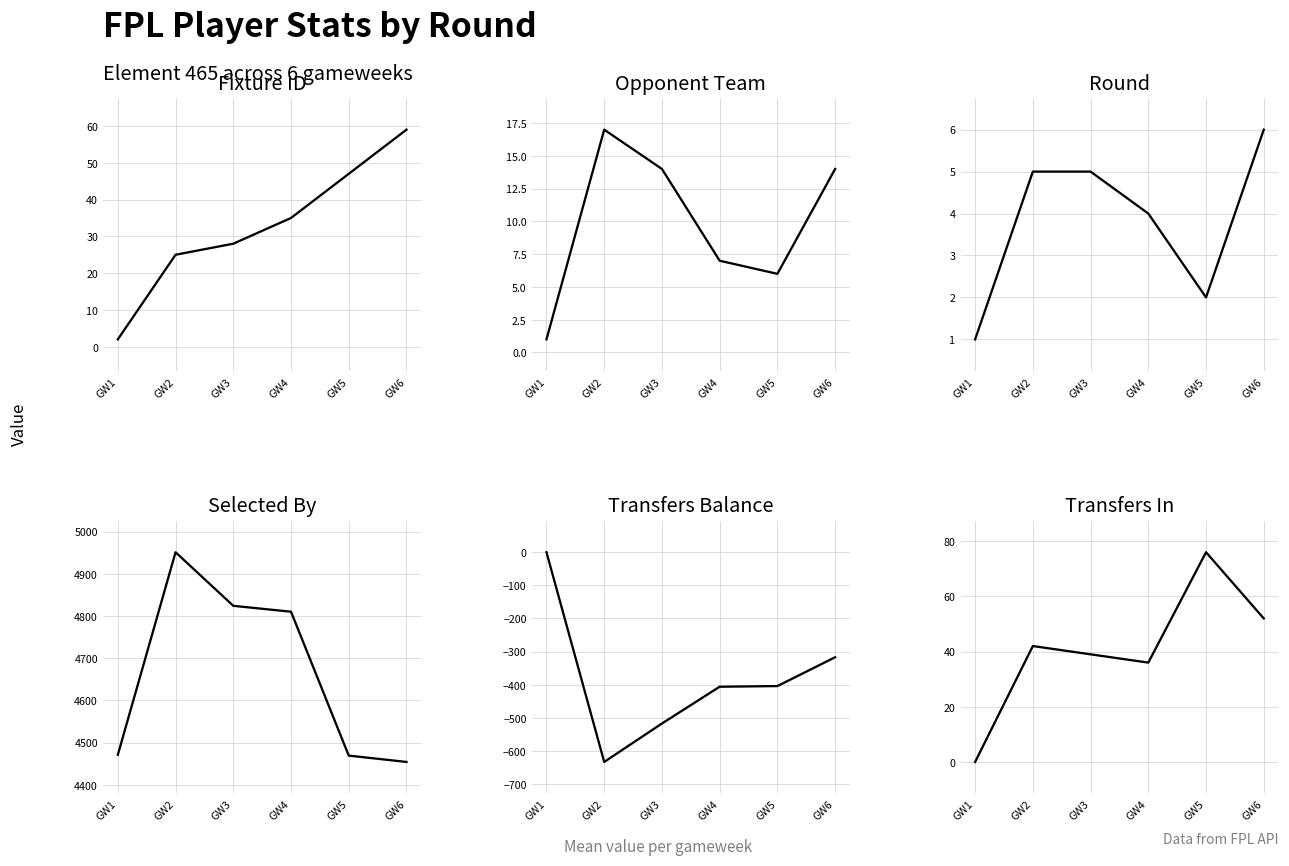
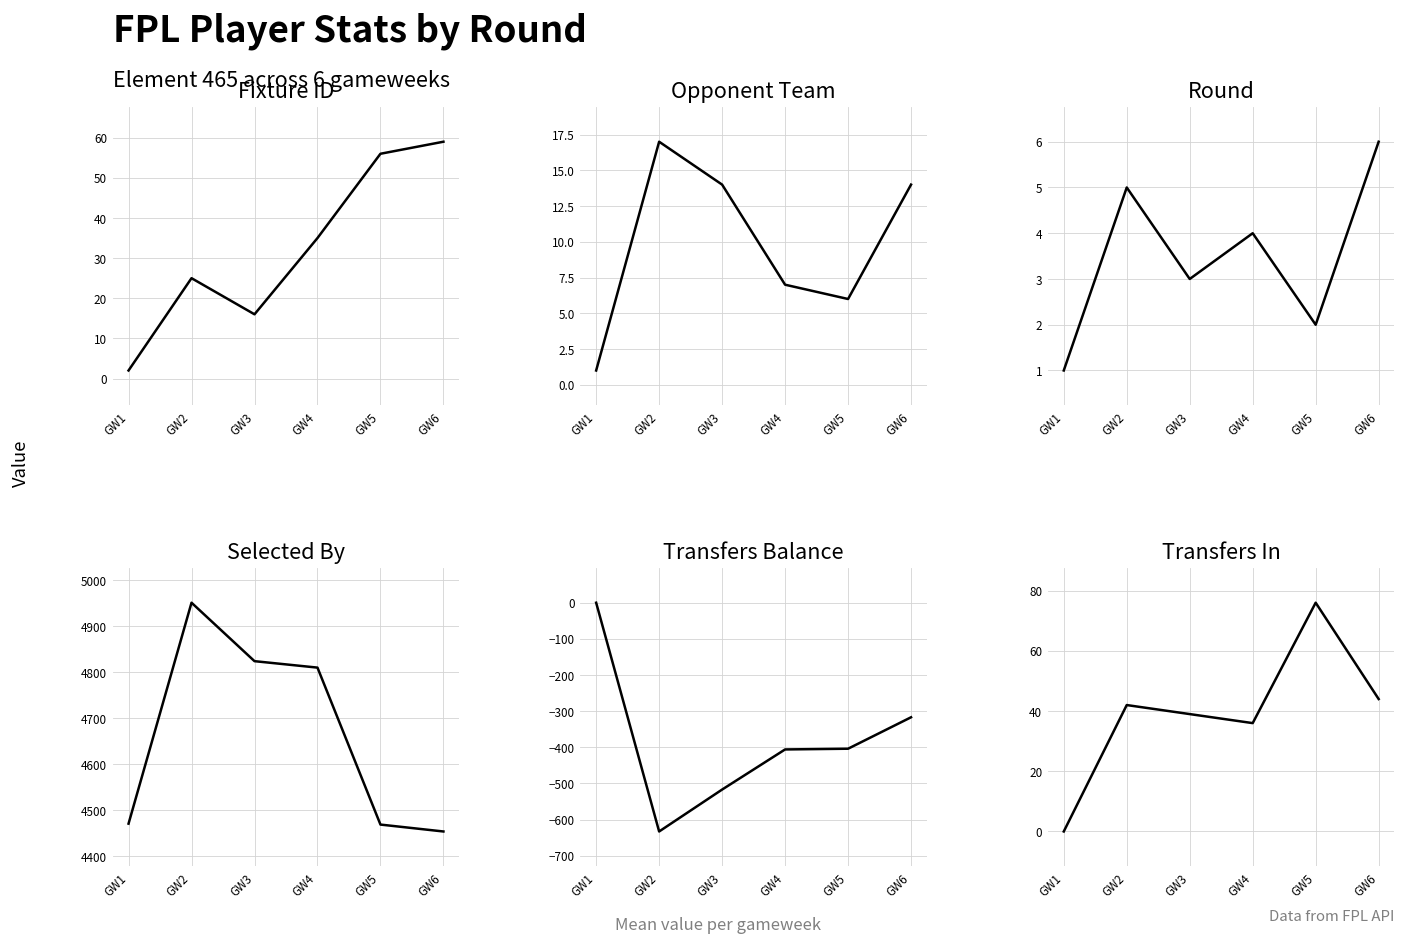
  {
    "Fixture ID": {
      "GW1": 2,
      "GW2": 25,
-     "GW3": 28,
+     "GW3": 16,
      "GW4": 35,
-     "GW5": 47,
+     "GW5": 56,
      "GW6": 59
    },
    "Opponent Team": {
      "GW1": 1.0,
      "GW2": 17.0,
      "GW3": 14.0,
      "GW4": 7.0,
      "GW5": 6.0,
      "GW6": 14.0
    },
    "Round": {
      "GW1": 1,
      "GW2": 5,
-     "GW3": 5,
+     "GW3": 3,
      "GW4": 4,
      "GW5": 2,
      "GW6": 6
    },
    "Selected By": {
      "GW1": 4470,
      "GW2": 4950,
      "GW3": 4820,
      "GW4": 4810,
      "GW5": 4470,
      "GW6": 4450
    },
    "Transfers Balance": {
      "GW1": 0,
      "GW2": -630,
      "GW3": -520,
      "GW4": -410,
      "GW5": -400,
      "GW6": -320
    },
    "Transfers In": {
      "GW1": 0,
      "GW2": 42,
      "GW3": 39,
      "GW4": 36,
      "GW5": 76,
-     "GW6": 52
+     "GW6": 44
    }
  }
